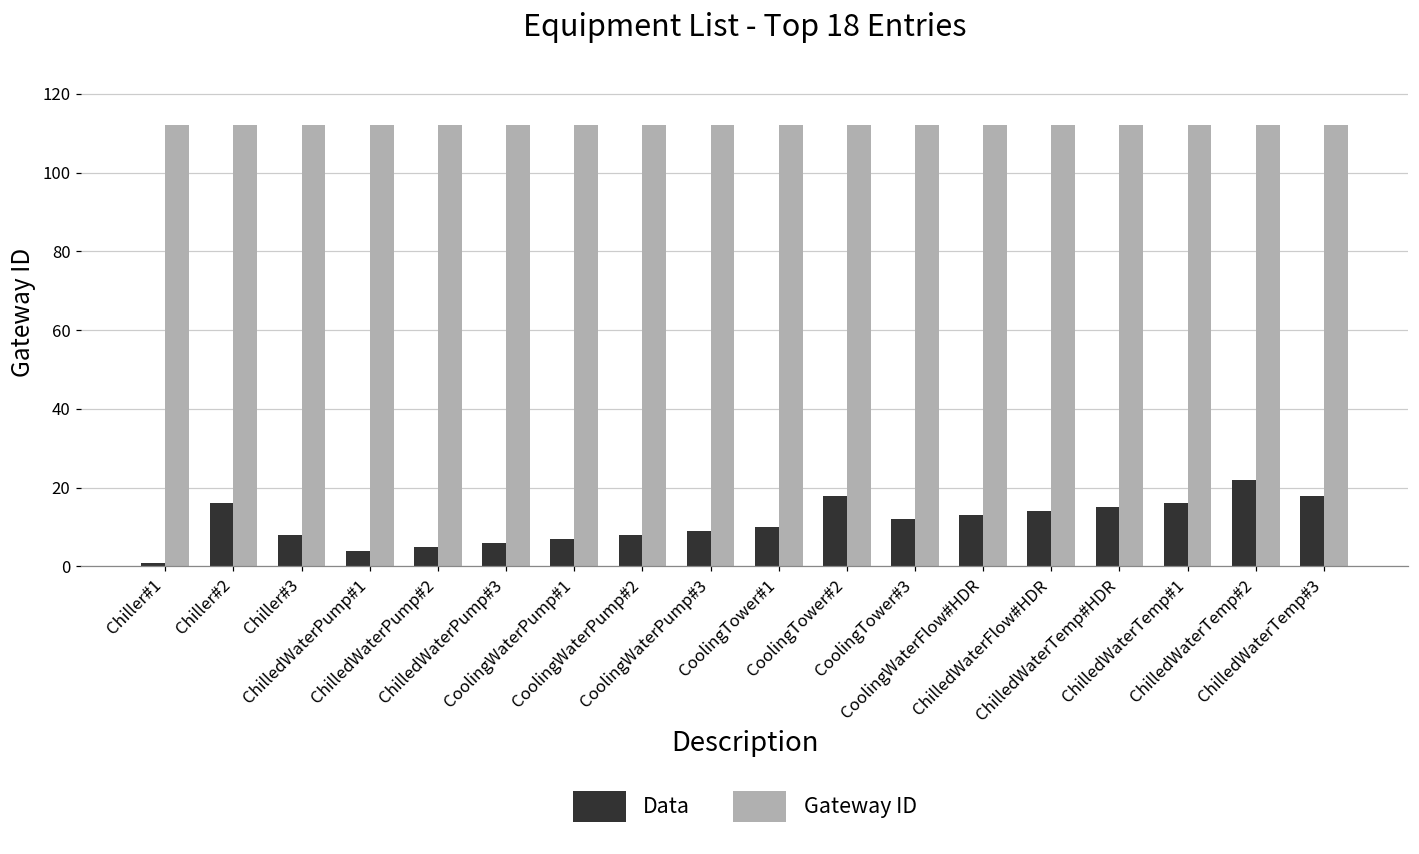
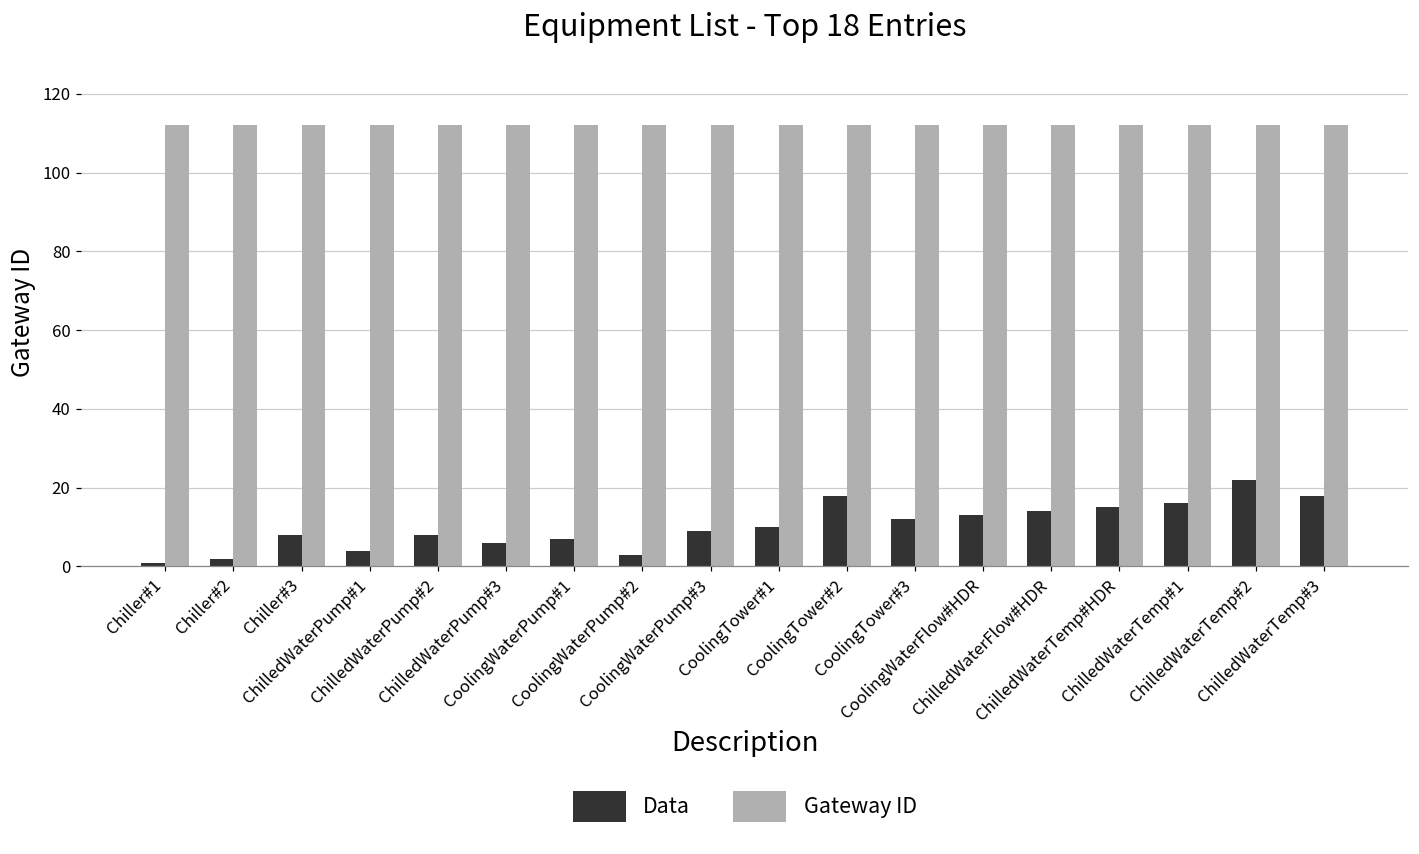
  {
    "Data": {
      "Chiller#1": 1,
-     "Chiller#2": 16,
+     "Chiller#2": 2,
      "Chiller#3": 8,
      "ChilledWaterPump#1": 4,
-     "ChilledWaterPump#2": 5,
+     "ChilledWaterPump#2": 8,
      "ChilledWaterPump#3": 6,
      "CoolingWaterPump#1": 7,
-     "CoolingWaterPump#2": 8,
+     "CoolingWaterPump#2": 3,
      "CoolingWaterPump#3": 9,
      "CoolingTower#1": 10,
      "CoolingTower#2": 18,
      "CoolingTower#3": 12,
      "CoolingWaterFlow#HDR": 13,
      "ChilledWaterFlow#HDR": 14,
      "ChilledWaterTemp#HDR": 15,
      "ChilledWaterTemp#1": 16,
      "ChilledWaterTemp#2": 22,
      "ChilledWaterTemp#3": 18
    },
    "Gateway ID": {
      "Chiller#1": 112,
      "Chiller#2": 112,
      "Chiller#3": 112,
      "ChilledWaterPump#1": 112,
      "ChilledWaterPump#2": 112,
      "ChilledWaterPump#3": 112,
      "CoolingWaterPump#1": 112,
      "CoolingWaterPump#2": 112,
      "CoolingWaterPump#3": 112,
      "CoolingTower#1": 112,
      "CoolingTower#2": 112,
      "CoolingTower#3": 112,
      "CoolingWaterFlow#HDR": 112,
      "ChilledWaterFlow#HDR": 112,
      "ChilledWaterTemp#HDR": 112,
      "ChilledWaterTemp#1": 112,
      "ChilledWaterTemp#2": 112,
      "ChilledWaterTemp#3": 112
    }
  }
